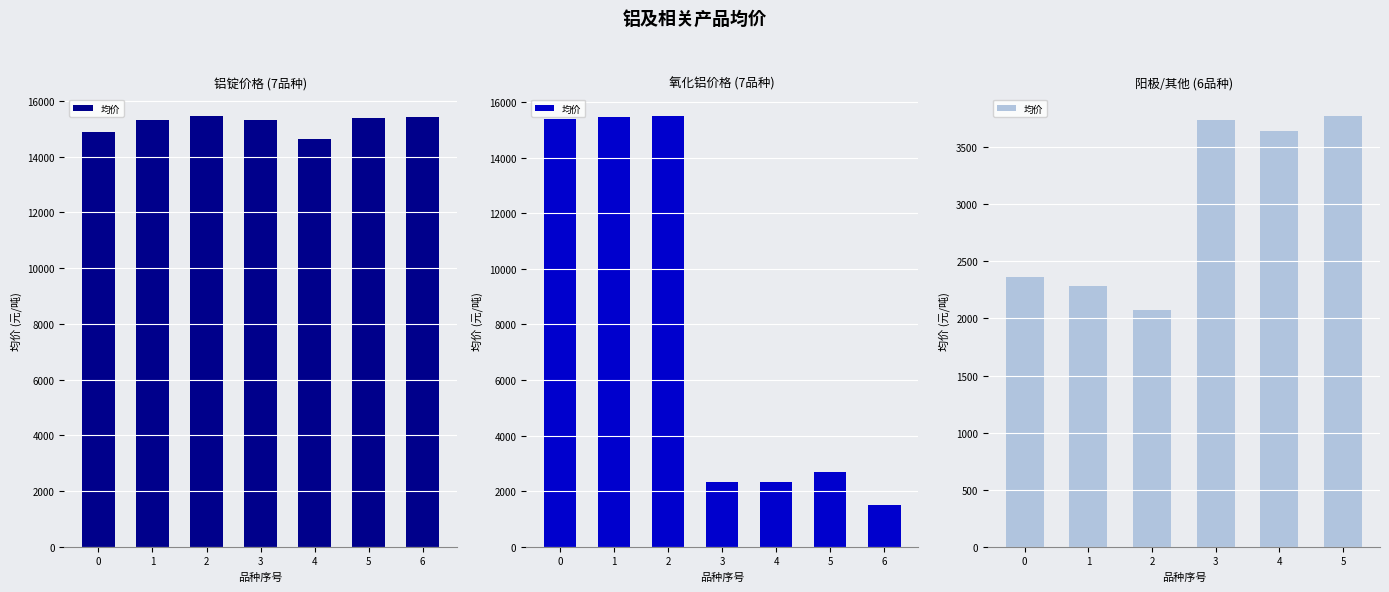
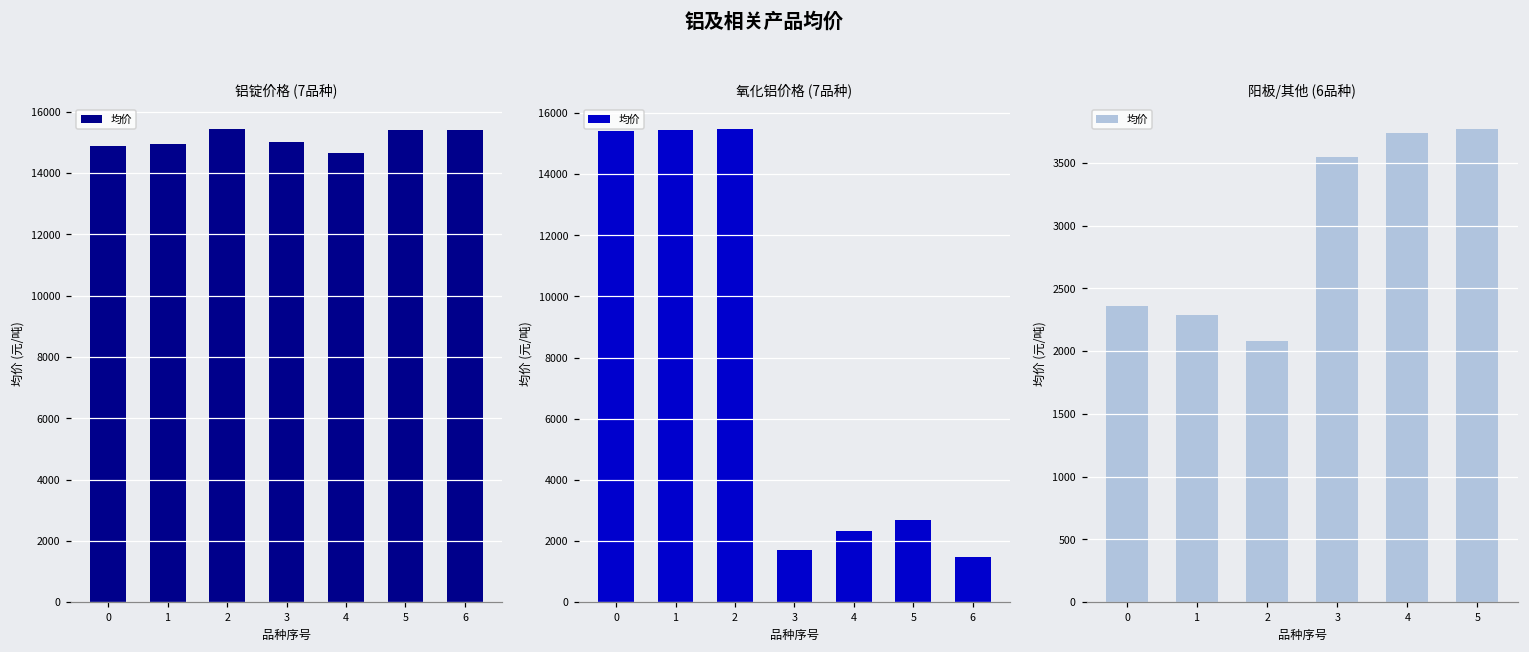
  {
    "铝锭价格 (7品种)": {
      "0": 14900,
-     "1": 15300,
+     "1": 15000,
      "2": 15500,
-     "3": 15300,
+     "3": 15000,
      "4": 14600,
      "5": 15400,
      "6": 15400
    },
    "氧化铝价格 (7品种)": {
      "0": 15400,
      "1": 15500,
      "2": 15500,
-     "3": 2300,
+     "3": 1700,
      "4": 2300,
      "5": 2700,
      "6": 1500
    },
    "阳极/其他 (6品种)": {
      "0": 2360,
      "1": 2290,
      "2": 2080,
-     "3": 3740,
-     "4": 3650,
+     "3": 3550,
+     "4": 3740,
      "5": 3770
    }
  }
